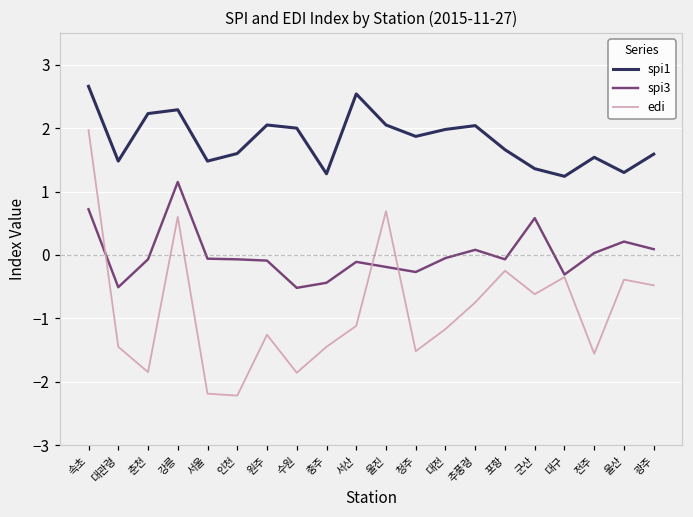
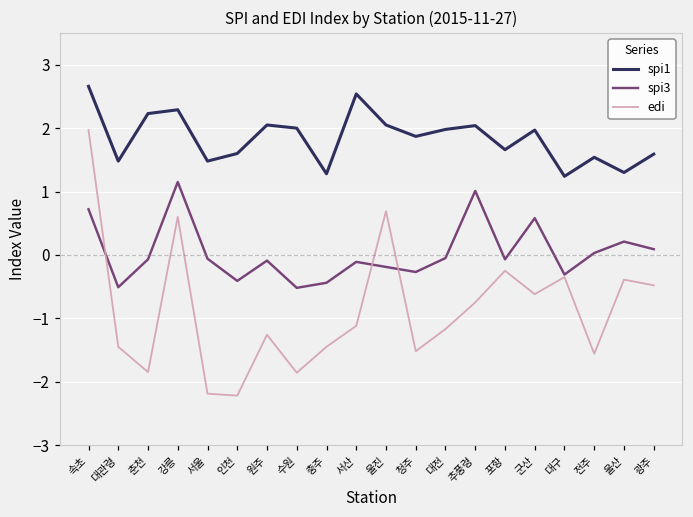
  {
    "spi1": {
      "속초": 2.7,
      "대관령": 1.5,
      "춘천": 2.2,
      "강릉": 2.3,
      "서울": 1.5,
      "인천": 1.6,
      "원주": 2.1,
      "수원": 2.0,
      "충주": 1.3,
      "서산": 2.5,
      "울진": 2.1,
      "청주": 1.9,
      "대전": 2.0,
      "추풍령": 2.0,
      "포항": 1.7,
-     "군산": 1.4,
+     "군산": 2.0,
      "대구": 1.2,
      "전주": 1.5,
      "울산": 1.3,
      "광주": 1.6
    },
    "spi3": {
      "속초": 0.7,
      "대관령": -0.5,
      "춘천": -0.1,
      "강릉": 1.2,
      "서울": -0.1,
-     "인천": -0.1,
+     "인천": -0.4,
      "원주": -0.1,
      "수원": -0.5,
      "충주": -0.4,
      "서산": -0.1,
      "울진": -0.2,
      "청주": -0.3,
      "대전": -0.1,
-     "추풍령": 0.1,
+     "추풍령": 1.0,
      "포항": -0.1,
      "군산": 0.6,
      "전주": 0.0,
      "울산": 0.2,
      "광주": 0.1
    },
    "edi": {
      "속초": 2.0,
      "대관령": -1.5,
      "춘천": -1.9,
      "강릉": 0.6,
      "서울": -2.2,
      "인천": -2.2,
      "원주": -1.3,
      "수원": -1.9,
      "충주": -1.5,
      "서산": -1.1,
      "울진": 0.7,
      "청주": -1.5,
      "대전": -1.2,
      "추풍령": -0.8,
      "포항": -0.3,
      "군산": -0.6,
      "전주": -1.6,
      "울산": -0.4,
      "광주": -0.5
    }
  }
